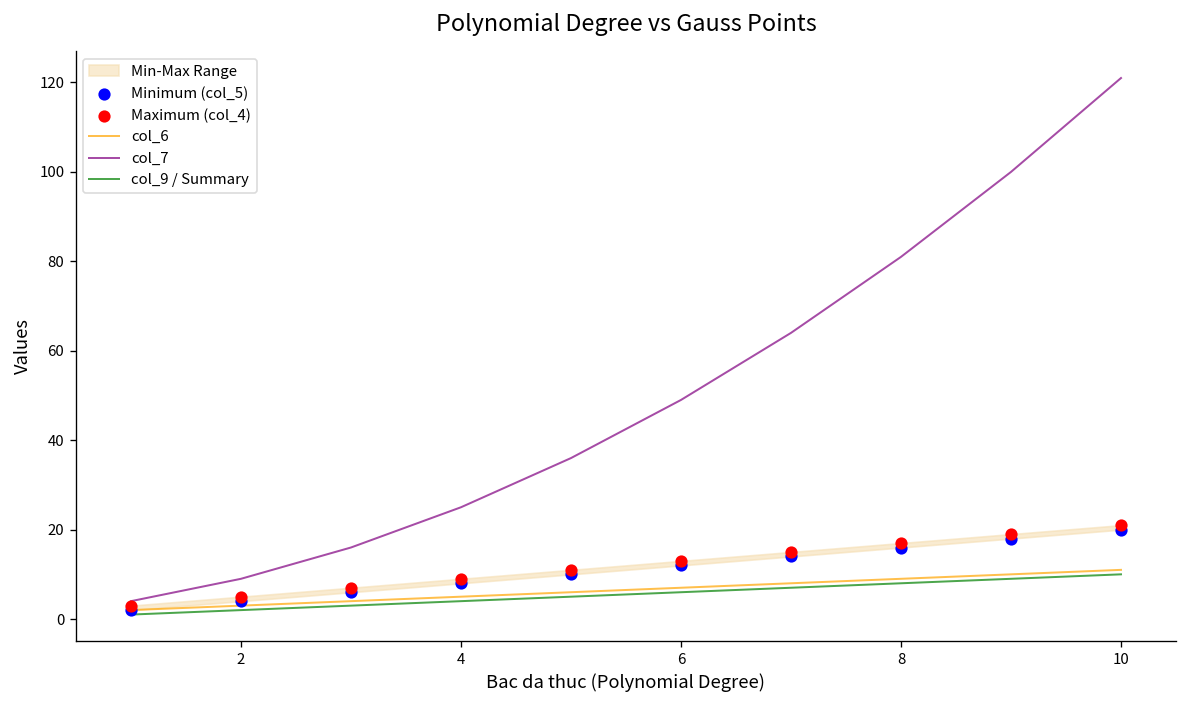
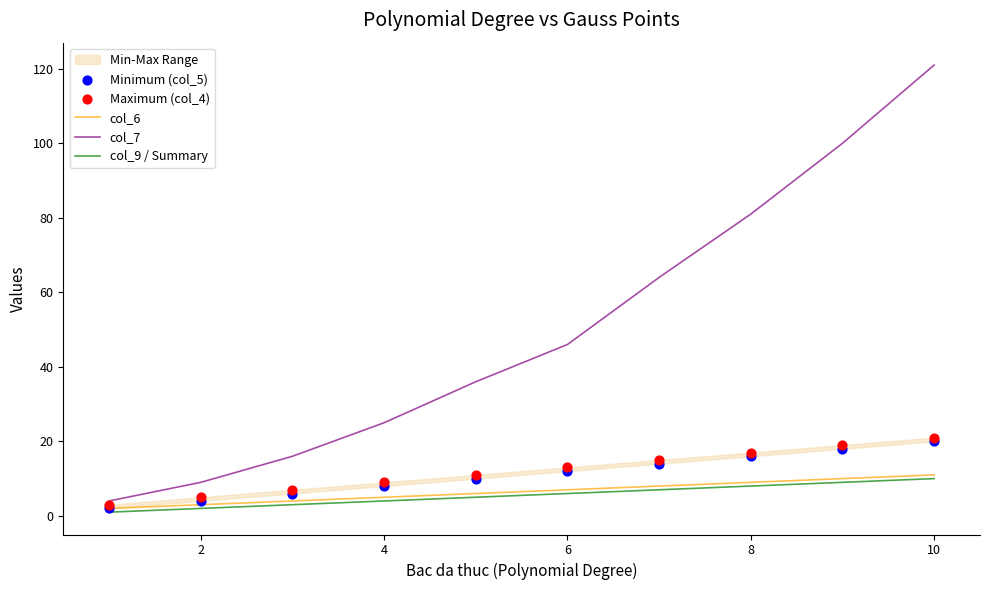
  {
    "col_6": {
      "2": 3,
      "4": 5,
      "6": 7,
      "8": 9,
      "10": 11
    },
    "col_7": {
      "2": 9,
      "4": 25,
-     "6": 49,
+     "6": 46,
      "8": 81,
      "10": 121
    },
    "col_9 / Summary": {
      "2": 2,
      "4": 4,
      "6": 6,
      "8": 8,
      "10": 10
    }
  }
